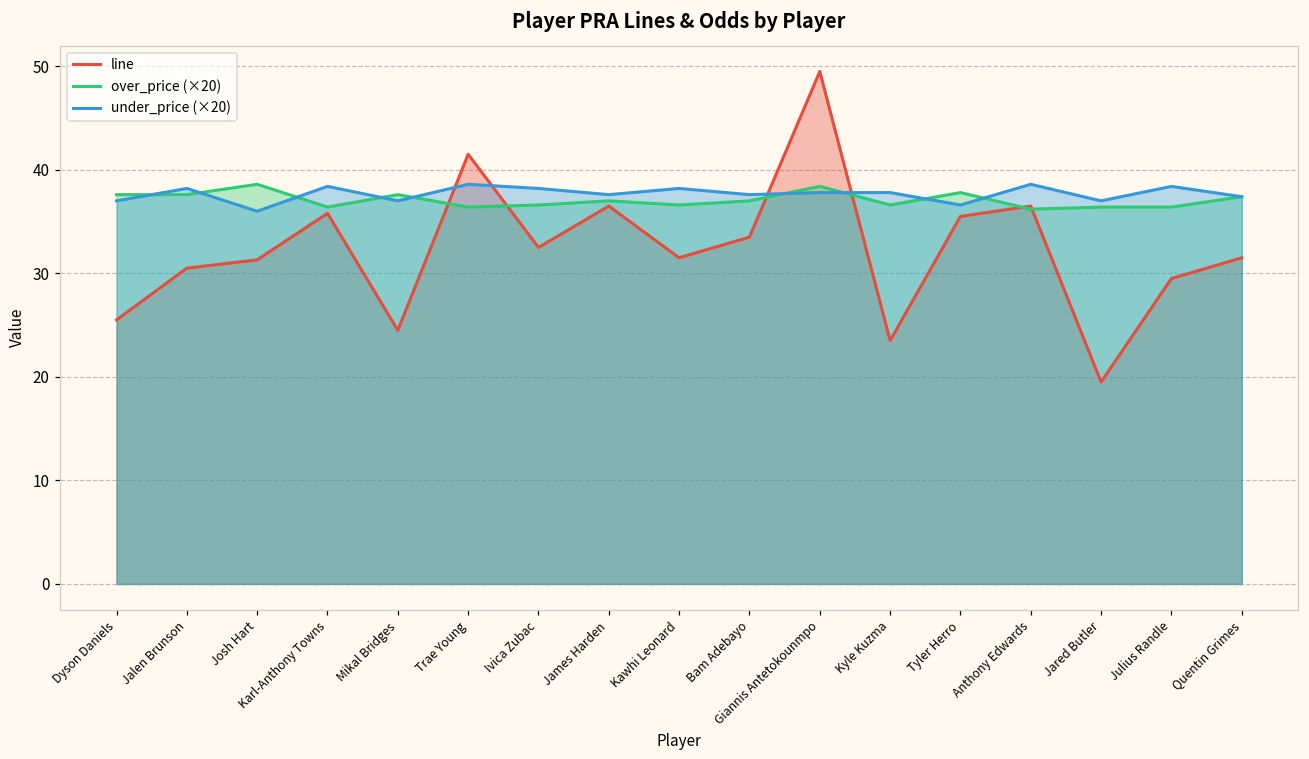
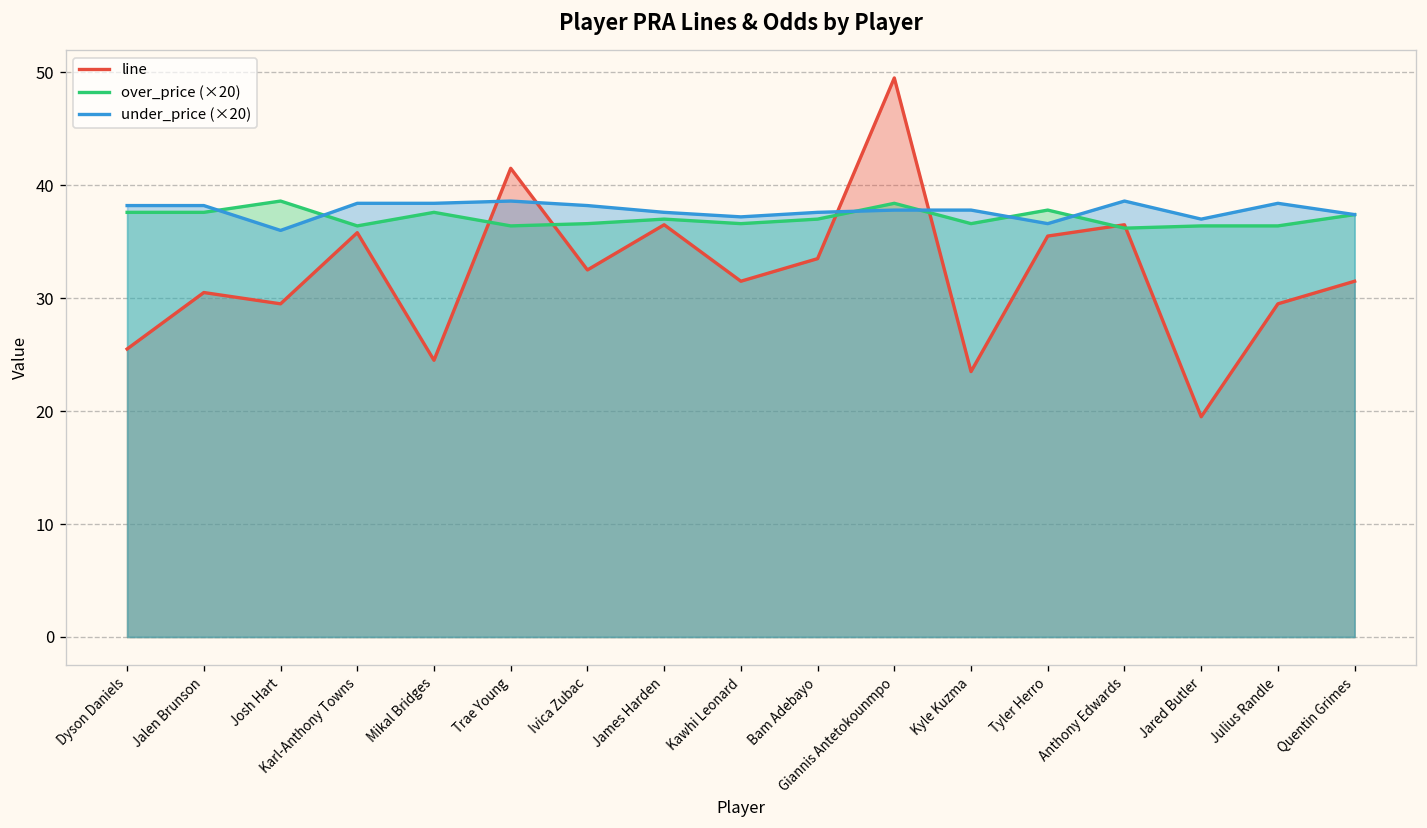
  {
    "line": {
      "Dyson Daniels": 26,
      "Jalen Brunson": 31,
-     "Josh Hart": 31,
+     "Josh Hart": 30,
      "Karl-Anthony Towns": 36,
      "Mikal Bridges": 25,
      "Trae Young": 42,
      "Ivica Zubac": 33,
      "James Harden": 37,
      "Kawhi Leonard": 32,
      "Bam Adebayo": 34,
      "Giannis Antetokounmpo": 50,
      "Kyle Kuzma": 24,
      "Tyler Herro": 36,
      "Anthony Edwards": 37,
      "Jared Butler": 20,
      "Julius Randle": 30,
      "Quentin Grimes": 32
    },
    "over_price (×20)": {
      "Dyson Daniels": 38,
      "Jalen Brunson": 38,
      "Josh Hart": 39,
      "Karl-Anthony Towns": 36,
      "Mikal Bridges": 38,
      "Trae Young": 36,
      "Ivica Zubac": 37,
      "James Harden": 37,
      "Kawhi Leonard": 37,
      "Bam Adebayo": 37,
      "Giannis Antetokounmpo": 38,
      "Kyle Kuzma": 37,
      "Tyler Herro": 38,
      "Anthony Edwards": 36,
      "Jared Butler": 36,
      "Julius Randle": 36
    },
    "under_price (×20)": {
-     "Dyson Daniels": 37,
+     "Dyson Daniels": 38,
      "Jalen Brunson": 38,
      "Josh Hart": 36,
      "Karl-Anthony Towns": 38,
-     "Mikal Bridges": 37,
+     "Mikal Bridges": 38,
      "Trae Young": 39,
      "Ivica Zubac": 38,
      "James Harden": 38,
-     "Kawhi Leonard": 38,
+     "Kawhi Leonard": 37,
      "Bam Adebayo": 38,
      "Giannis Antetokounmpo": 38,
      "Kyle Kuzma": 38,
      "Tyler Herro": 37,
      "Anthony Edwards": 39,
      "Jared Butler": 37,
      "Julius Randle": 38
    }
  }
